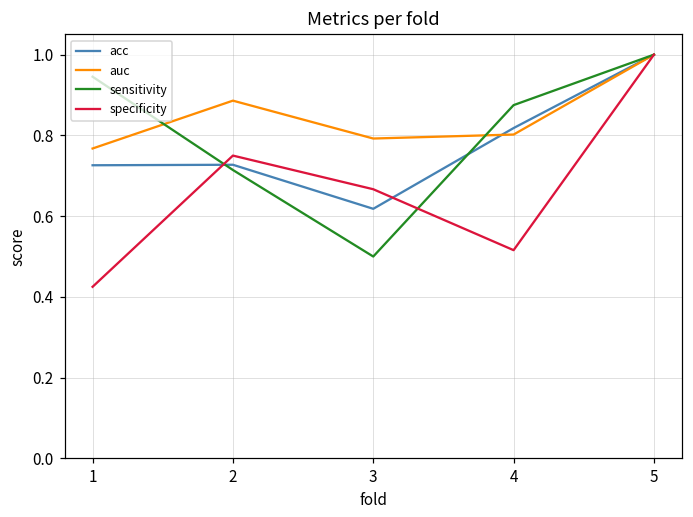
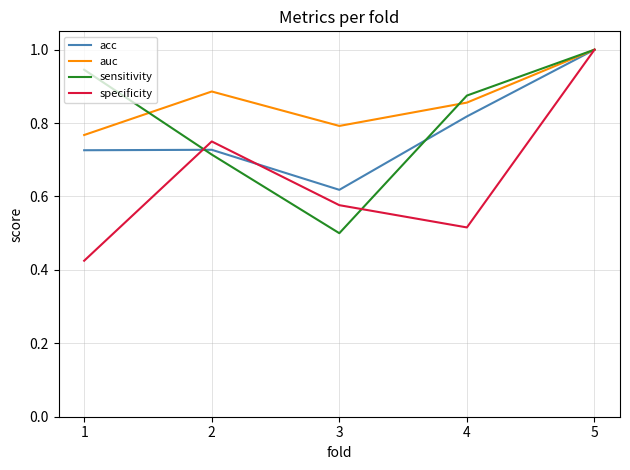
  {
    "acc": {
      "1": 0.73,
      "2": 0.73,
      "3": 0.62,
      "4": 0.82
    },
    "auc": {
      "1": 0.77,
      "2": 0.89,
      "3": 0.79,
-     "4": 0.80
+     "4": 0.86
    },
    "sensitivity": {
      "2": 0.71,
      "3": 0.50,
      "4": 0.88
    },
    "specificity": {
      "1": 0.43,
      "2": 0.75,
-     "3": 0.67,
+     "3": 0.58,
      "4": 0.52
    }
  }
